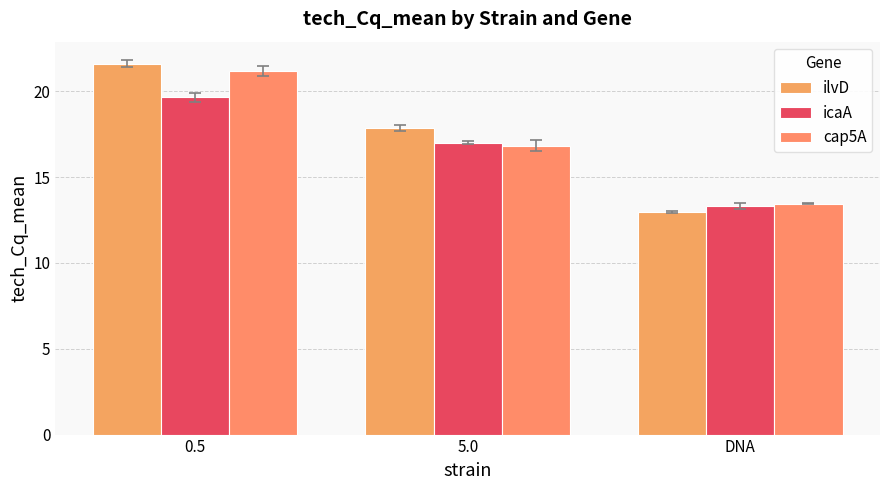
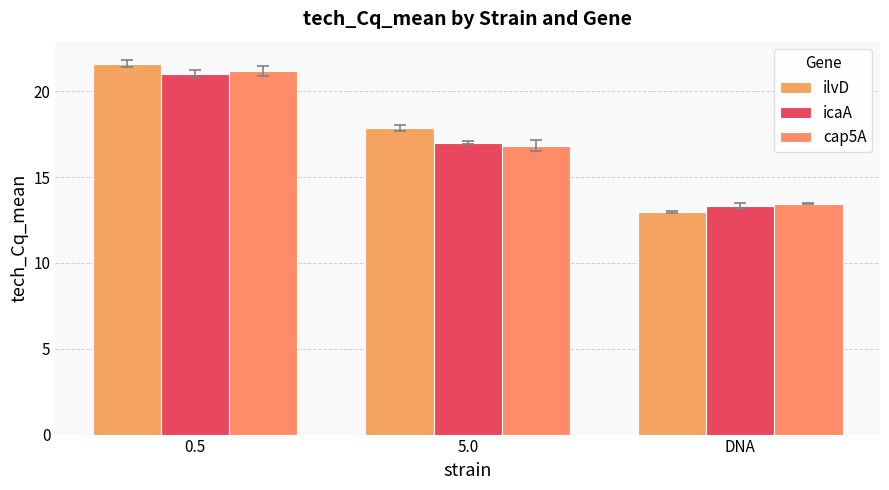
  {
    "icaA": {
-     "0.5": 19.6,
+     "0.5": 21.0,
      "5.0": 17.0,
      "DNA": 13.3
    }
  }
